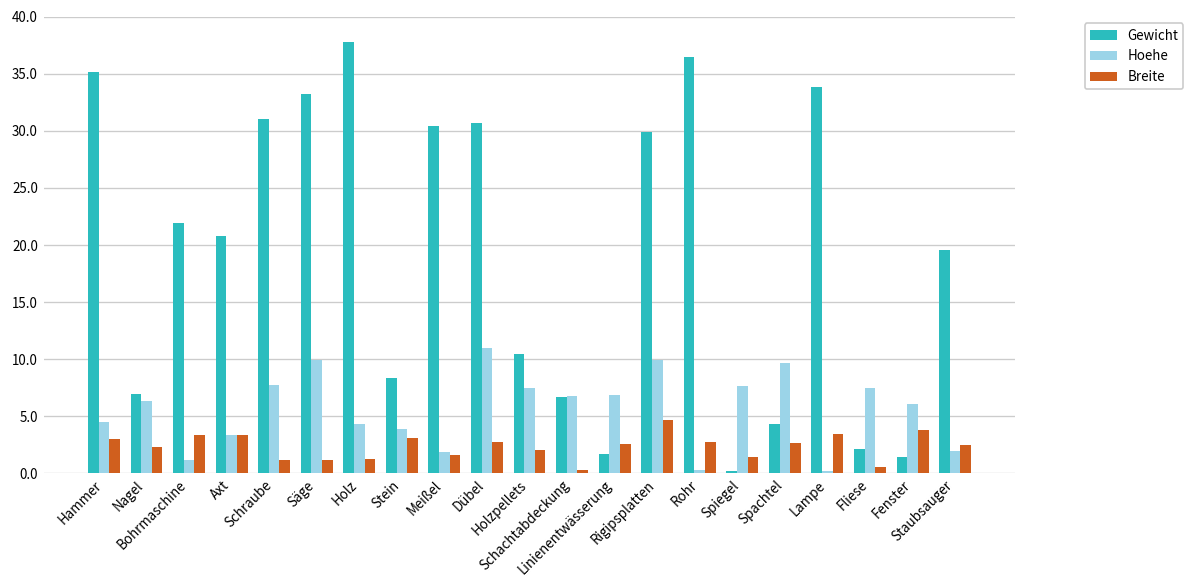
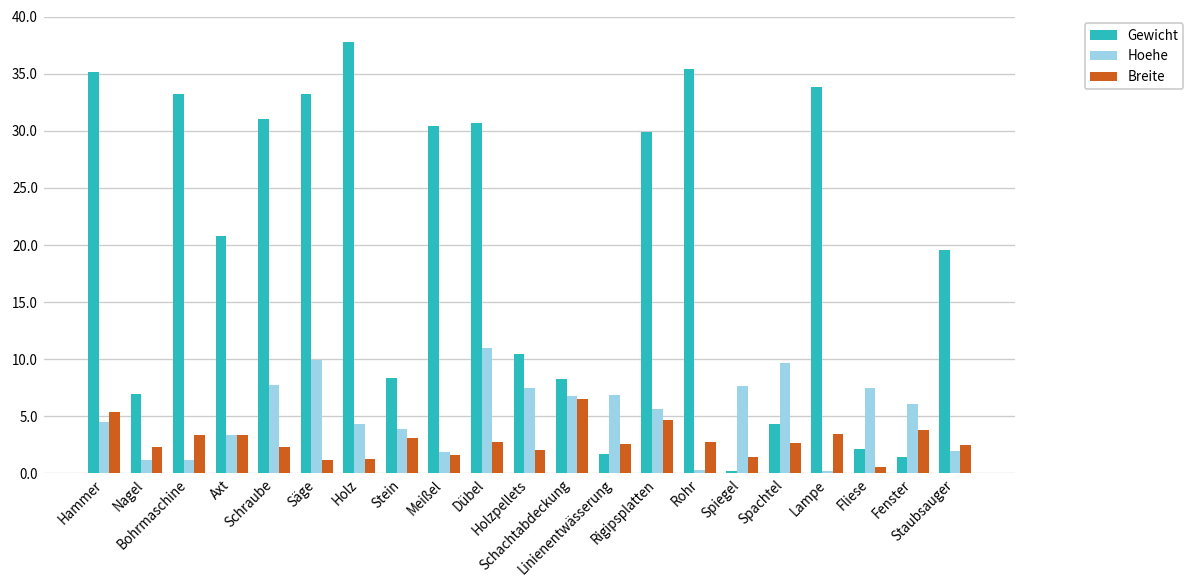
  {
    "Gewicht": {
      "Hammer": 35,
      "Nagel": 7,
-     "Bohrmaschine": 22,
+     "Bohrmaschine": 33,
      "Axt": 21,
      "Schraube": 31,
      "Säge": 33,
      "Holz": 38,
      "Stein": 8,
      "Meißel": 30,
      "Dübel": 31,
      "Holzpellets": 10,
-     "Schachtabdeckung": 7,
+     "Schachtabdeckung": 8,
      "Linienentwässerung": 2,
      "Rigipsplatten": 30,
-     "Rohr": 36,
+     "Rohr": 35,
      "Spachtel": 4,
      "Lampe": 34,
      "Fliese": 2,
      "Fenster": 1,
      "Staubsauger": 20
    },
    "Hoehe": {
      "Hammer": 5,
-     "Nagel": 6,
+     "Nagel": 1,
      "Bohrmaschine": 1,
      "Axt": 3,
      "Schraube": 8,
      "Säge": 10,
      "Holz": 4,
      "Stein": 4,
      "Meißel": 2,
      "Dübel": 11,
      "Holzpellets": 8,
      "Schachtabdeckung": 7,
      "Linienentwässerung": 7,
-     "Rigipsplatten": 10,
+     "Rigipsplatten": 6,
      "Rohr": 0,
      "Spiegel": 8,
      "Spachtel": 10,
      "Fliese": 7,
      "Fenster": 6,
      "Staubsauger": 2
    },
    "Breite": {
-     "Hammer": 3,
+     "Hammer": 5,
      "Nagel": 2,
      "Bohrmaschine": 3,
      "Axt": 3,
-     "Schraube": 1,
+     "Schraube": 2,
      "Säge": 1,
      "Holz": 1,
      "Stein": 3,
      "Meißel": 2,
      "Dübel": 3,
      "Holzpellets": 2,
-     "Schachtabdeckung": 0,
+     "Schachtabdeckung": 6,
      "Linienentwässerung": 3,
      "Rigipsplatten": 5,
      "Rohr": 3,
      "Spiegel": 1,
      "Spachtel": 3,
      "Lampe": 3,
      "Fliese": 1,
      "Fenster": 4,
      "Staubsauger": 2
    }
  }
